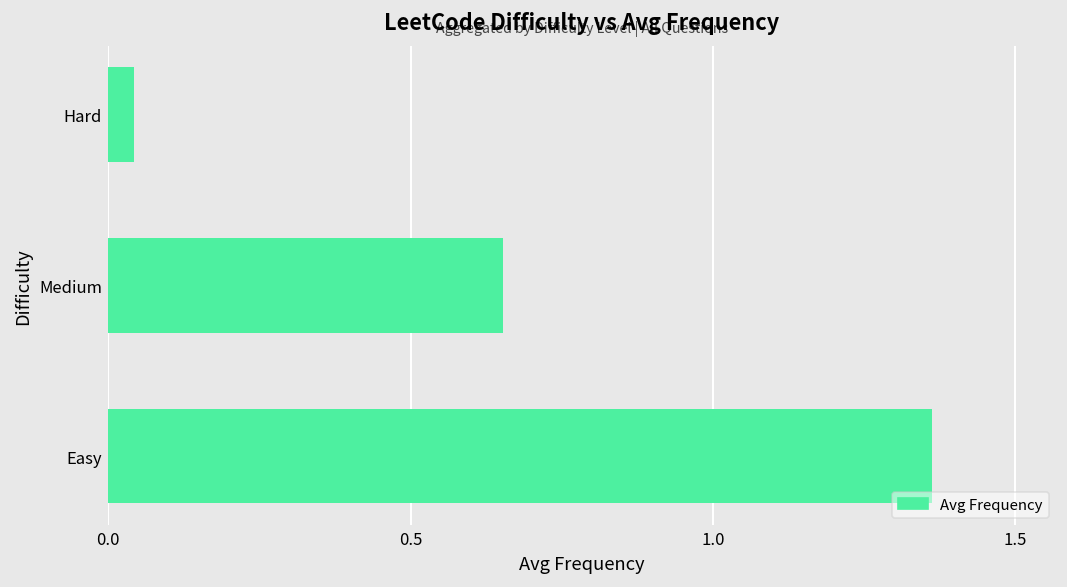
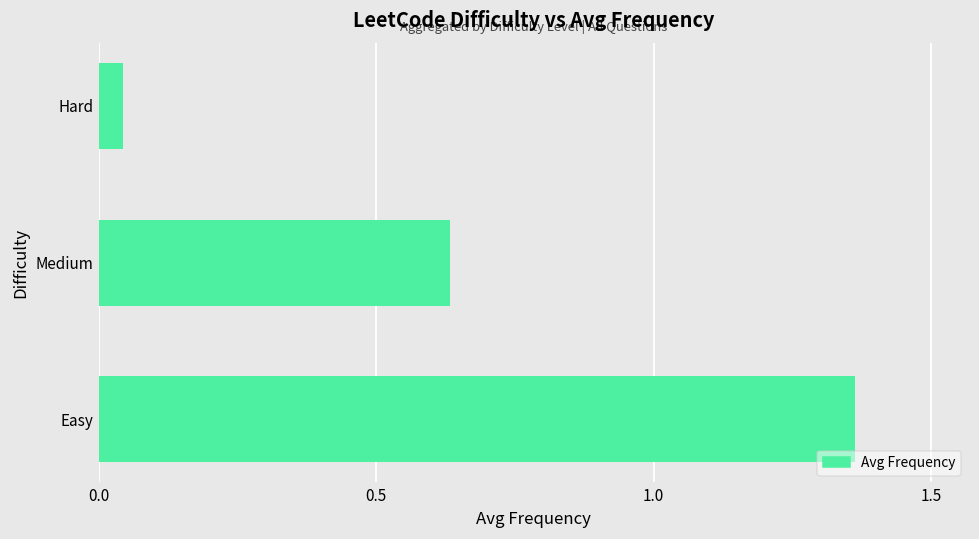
  {
    "Hard": 0.04,
-   "Medium": 0.65,
+   "Medium": 0.63,
    "Easy": 1.36
  }
